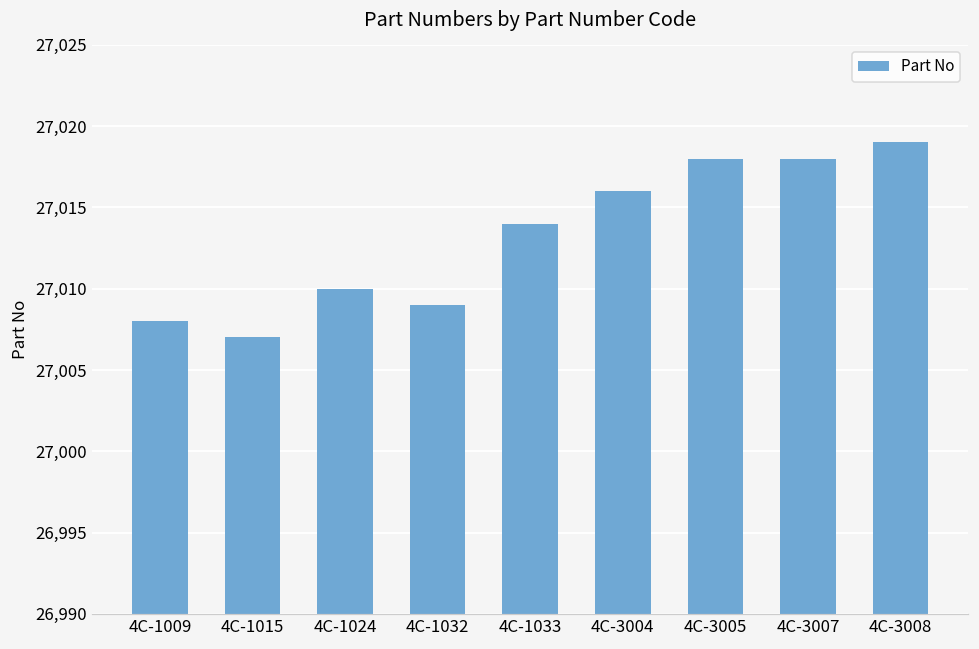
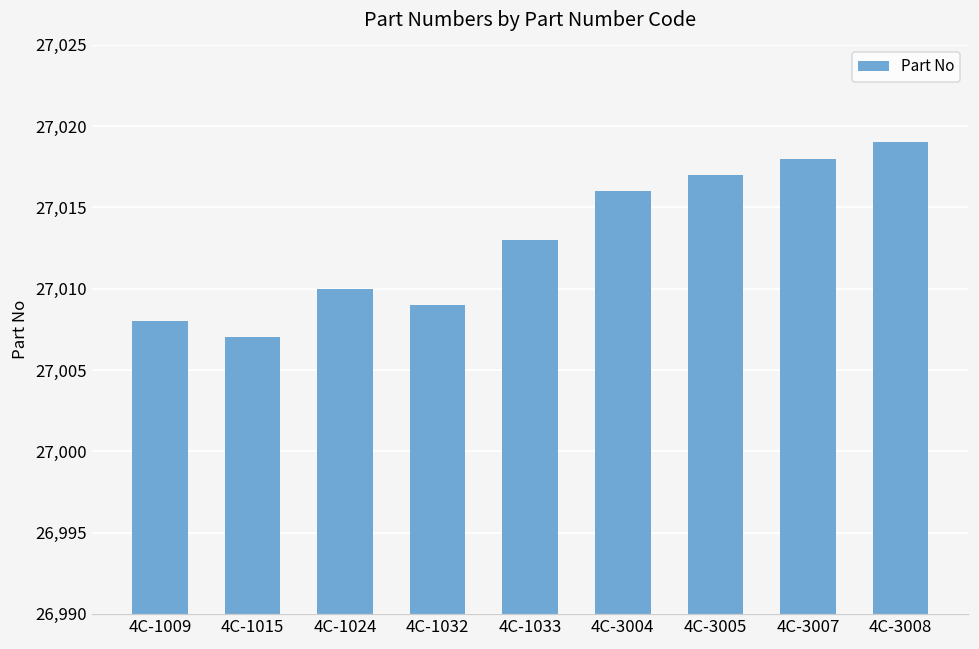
  {
    "4C-1009": "27,008",
    "4C-1015": "27,007",
    "4C-1024": "27,010",
    "4C-1032": "27,009",
-   "4C-1033": "27,014",
+   "4C-1033": "27,013",
    "4C-3004": "27,016",
-   "4C-3005": "27,018",
+   "4C-3005": "27,017",
    "4C-3007": "27,018",
    "4C-3008": "27,019"
  }
